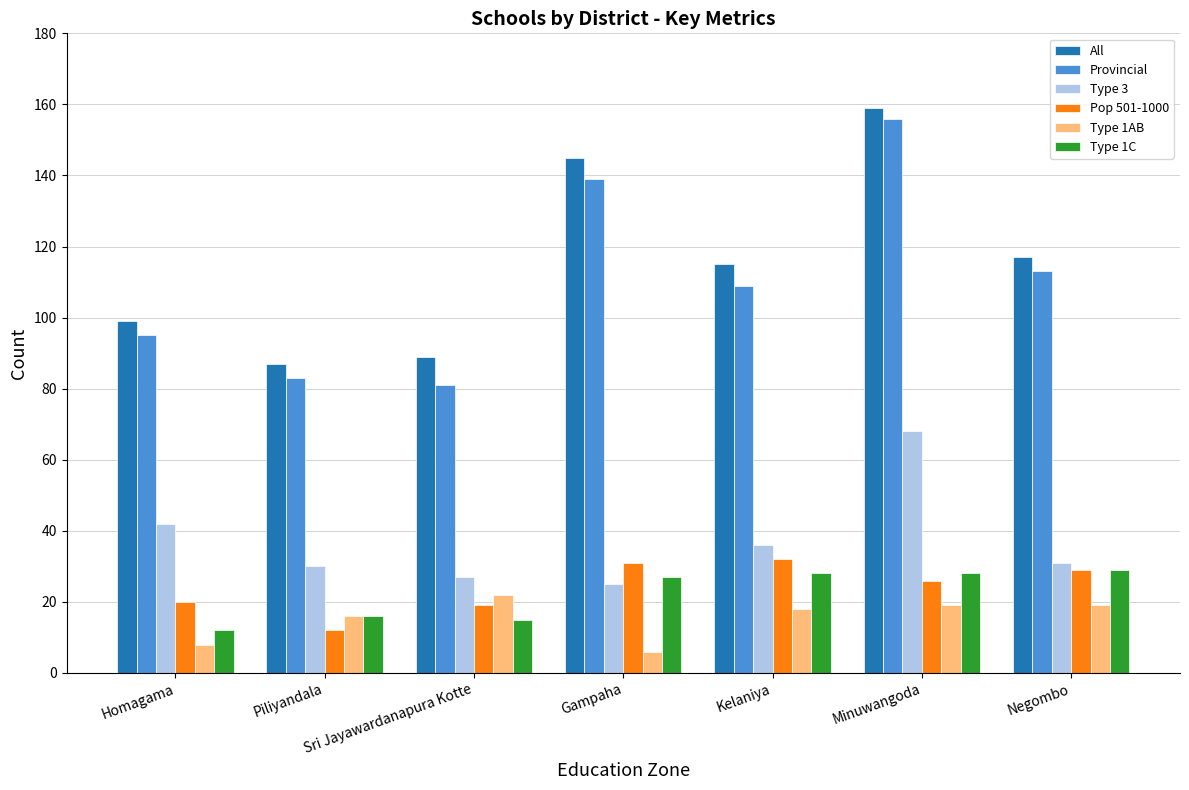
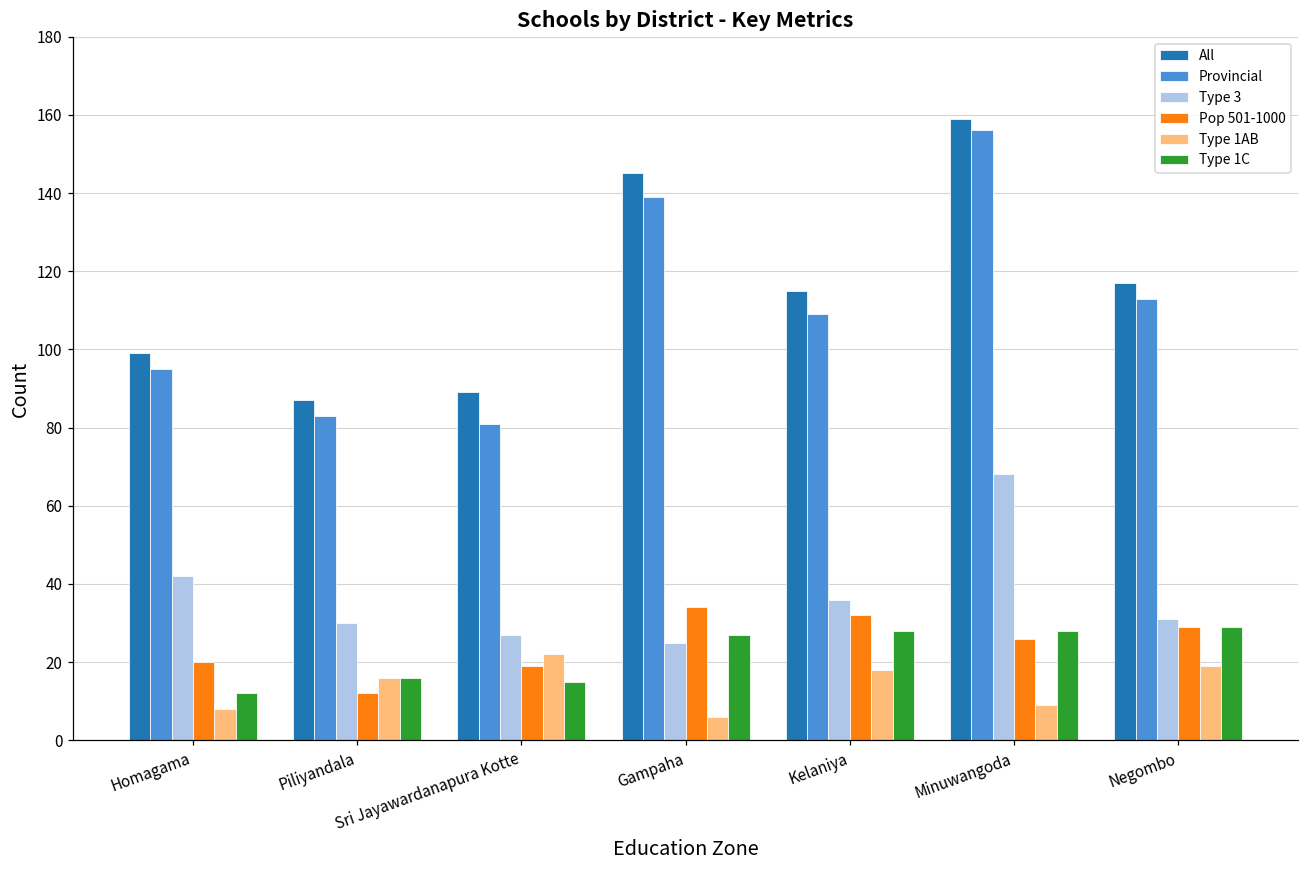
  {
    "All": {
      "Homagama": 99,
      "Piliyandala": 87,
      "Sri Jayawardanapura Kotte": 89,
      "Gampaha": 145,
      "Kelaniya": 115,
      "Minuwangoda": 159,
      "Negombo": 117
    },
    "Provincial": {
      "Homagama": 95,
      "Piliyandala": 83,
      "Sri Jayawardanapura Kotte": 81,
      "Gampaha": 139,
      "Kelaniya": 109,
      "Minuwangoda": 156,
      "Negombo": 113
    },
    "Type 3": {
      "Homagama": 42,
      "Piliyandala": 30,
      "Sri Jayawardanapura Kotte": 27,
      "Gampaha": 25,
      "Kelaniya": 36,
      "Minuwangoda": 68,
      "Negombo": 31
    },
    "Pop 501-1000": {
      "Homagama": 20,
      "Piliyandala": 12,
      "Sri Jayawardanapura Kotte": 19,
-     "Gampaha": 31,
+     "Gampaha": 34,
      "Kelaniya": 32,
      "Minuwangoda": 26,
      "Negombo": 29
    },
    "Type 1AB": {
      "Homagama": 8,
      "Piliyandala": 16,
      "Sri Jayawardanapura Kotte": 22,
      "Gampaha": 6,
      "Kelaniya": 18,
-     "Minuwangoda": 19,
+     "Minuwangoda": 9,
      "Negombo": 19
    },
    "Type 1C": {
      "Homagama": 12,
      "Piliyandala": 16,
      "Sri Jayawardanapura Kotte": 15,
      "Gampaha": 27,
      "Kelaniya": 28,
      "Minuwangoda": 28,
      "Negombo": 29
    }
  }
